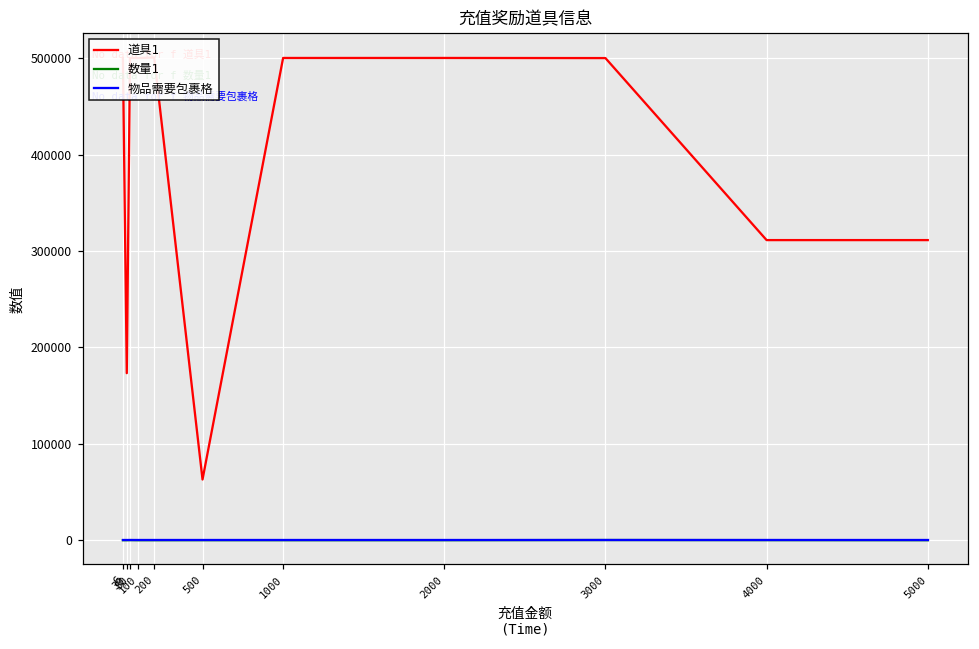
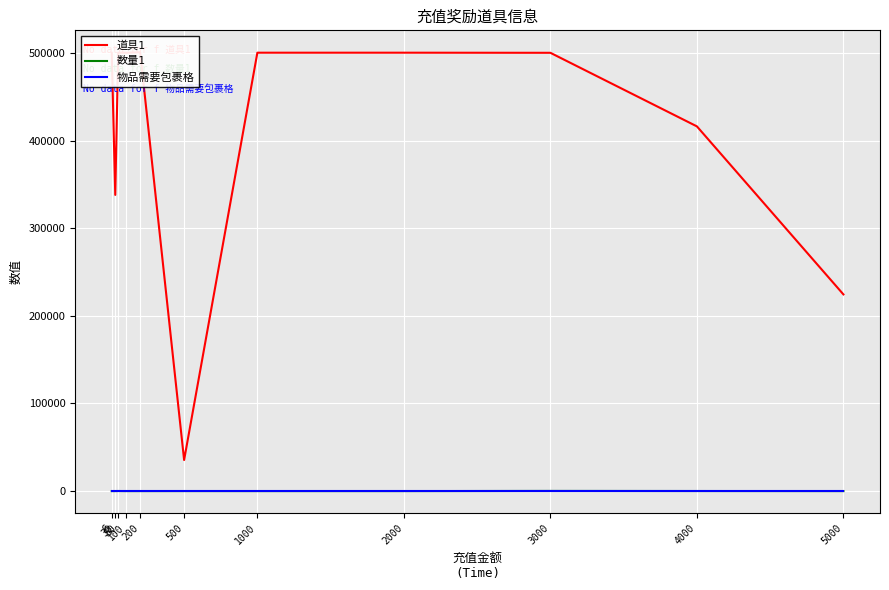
  {
    "道具1": {
-     "30": 170000,
-     "500": 60000,
+     "30": 340000,
+     "500": 40000,
      "1000": 500000,
      "2000": 500000,
      "3000": 500000,
-     "4000": 310000,
-     "5000": 310000
+     "4000": 420000,
+     "5000": 220000
    },
    "物品需要包裹格": {
      "6": 0,
      "30": 0,
      "50": 0,
      "100": 0,
      "200": 0,
      "500": 0,
      "1000": 0,
      "2000": 0,
      "3000": 0,
      "4000": 0,
      "5000": 0
    }
  }
